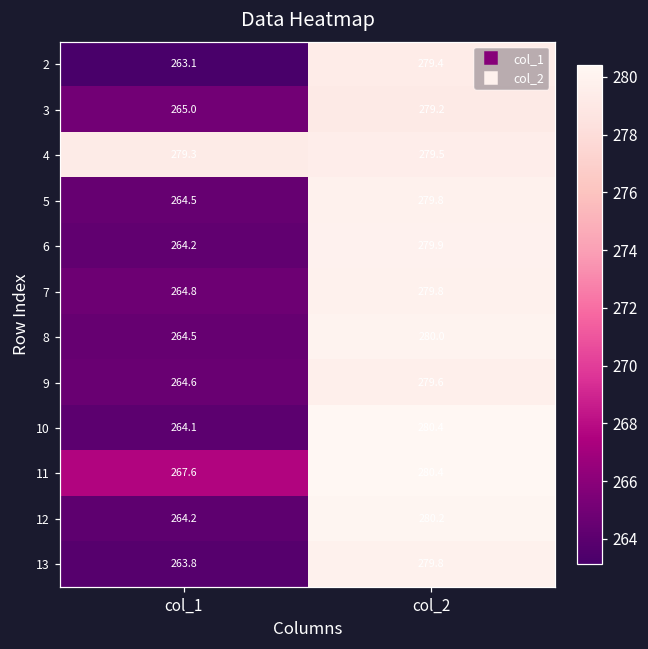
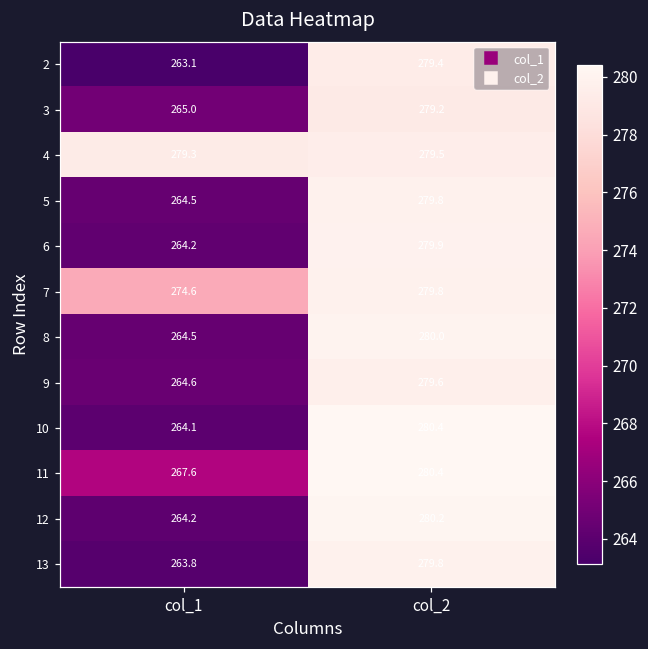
  {
    "2": {
      "col_1": 263.1
    },
    "3": {
      "col_1": 265.0
    },
    "5": {
      "col_1": 264.5
    },
    "6": {
      "col_1": 264.2
    },
    "7": {
-     "col_1": 264.8
+     "col_1": 274.6
    },
    "8": {
      "col_1": 264.5
    },
    "9": {
      "col_1": 264.6
    },
    "10": {
      "col_1": 264.1
    },
    "11": {
      "col_1": 267.6
    },
    "12": {
      "col_1": 264.2
    },
    "13": {
      "col_1": 263.8
    }
  }
